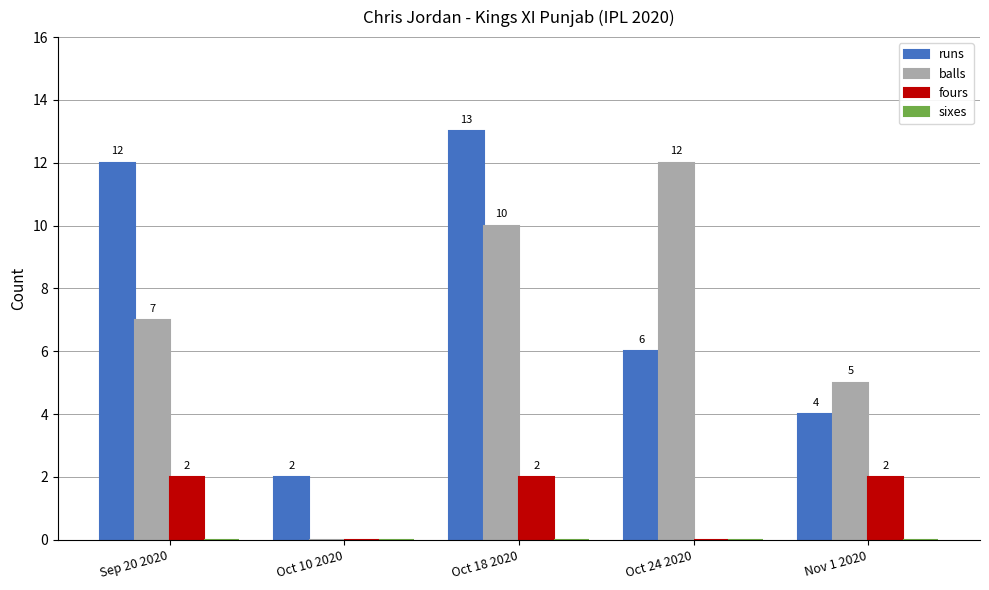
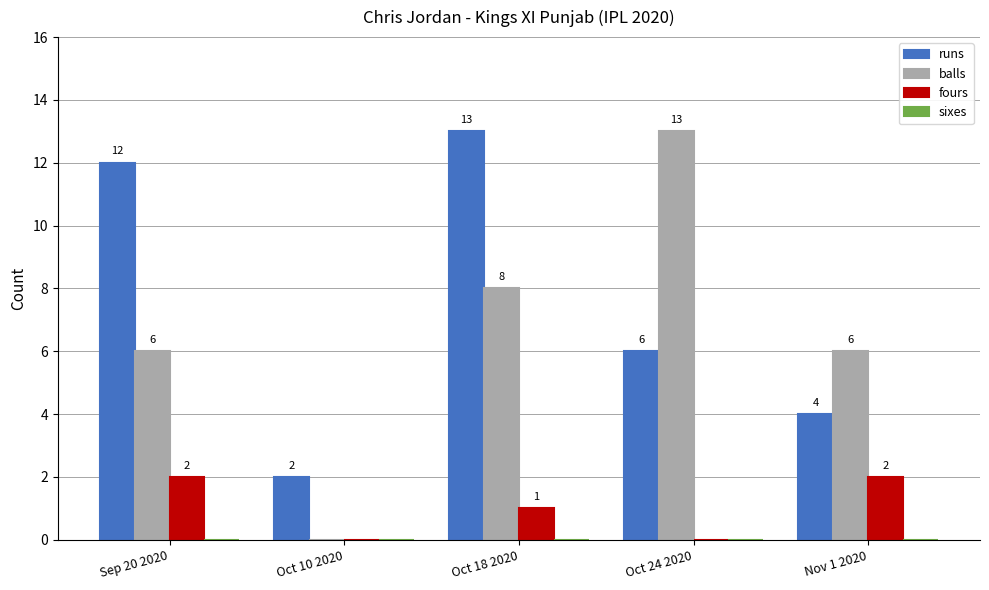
  {
    "runs": {
      "Sep 20 2020": 12,
      "Oct 10 2020": 2,
      "Oct 18 2020": 13,
      "Oct 24 2020": 6,
      "Nov 1 2020": 4
    },
    "balls": {
-     "Sep 20 2020": 7,
-     "Oct 18 2020": 10,
-     "Oct 24 2020": 12,
-     "Nov 1 2020": 5
+     "Sep 20 2020": 6,
+     "Oct 18 2020": 8,
+     "Oct 24 2020": 13,
+     "Nov 1 2020": 6
    },
    "fours": {
      "Sep 20 2020": 2,
-     "Oct 18 2020": 2,
+     "Oct 18 2020": 1,
      "Nov 1 2020": 2
    },
    "sixes": {
      "Sep 20 2020": 0.0,
      "Oct 10 2020": 0.0,
      "Oct 18 2020": 0.0,
      "Oct 24 2020": 0.0,
      "Nov 1 2020": 0.0
    }
  }
